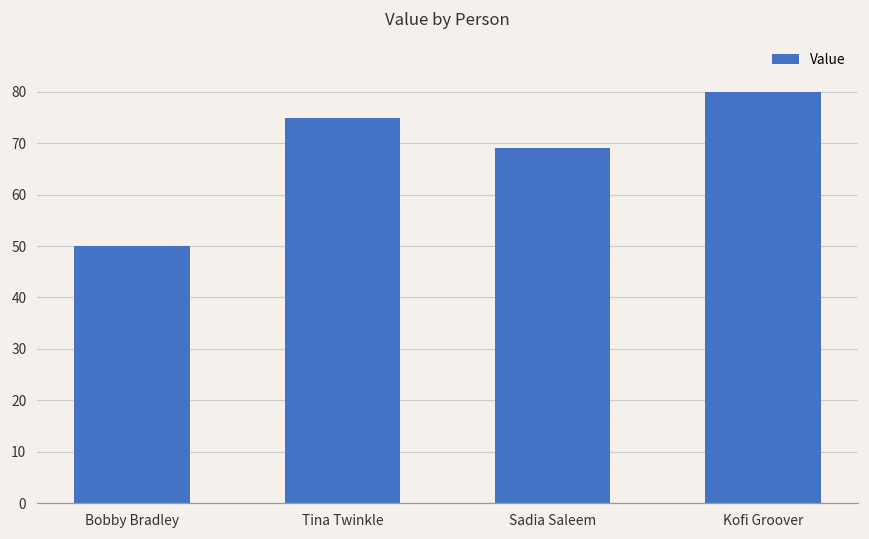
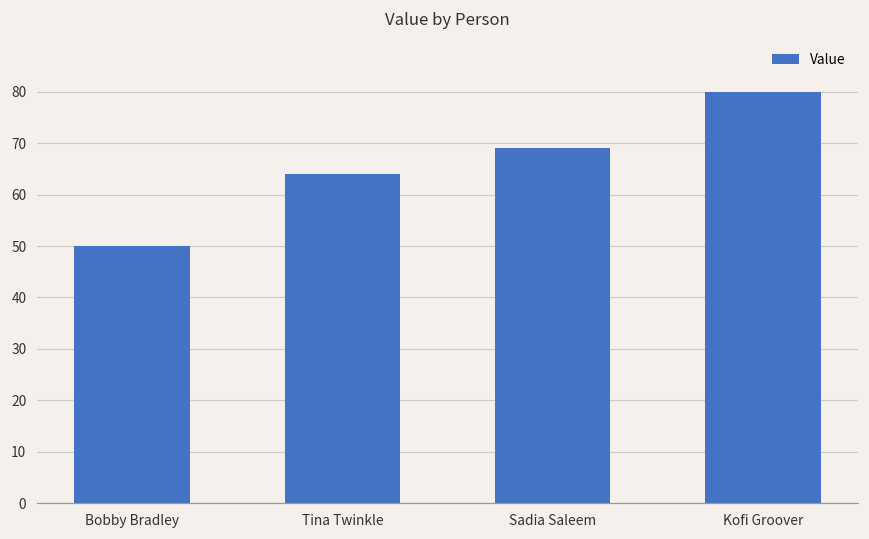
  {
    "Bobby Bradley": 50,
-   "Tina Twinkle": 75,
+   "Tina Twinkle": 64,
    "Sadia Saleem": 69,
    "Kofi Groover": 80
  }
